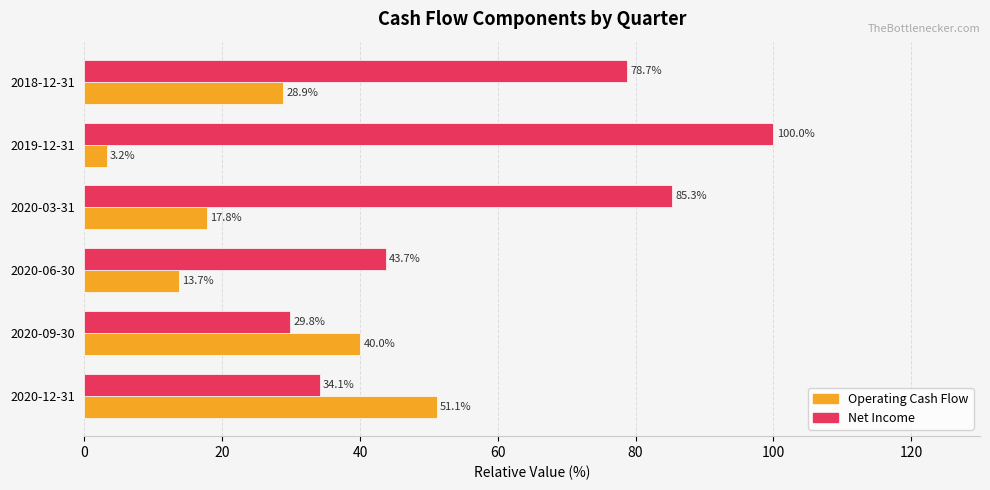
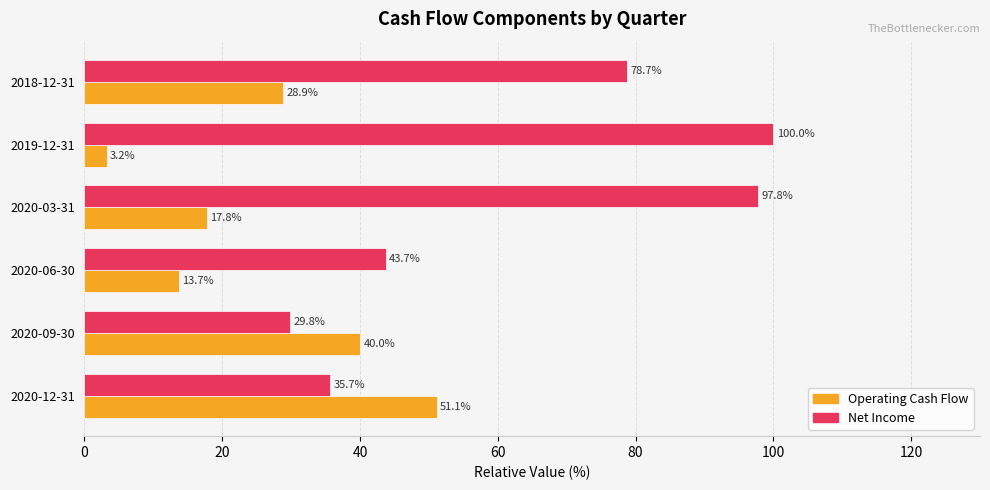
  {
    "Operating Cash Flow": {
      "2018-12-31": "28.9%",
      "2019-12-31": "3.2%",
      "2020-03-31": "17.8%",
      "2020-06-30": "13.7%",
      "2020-09-30": "40.0%",
      "2020-12-31": "51.1%"
    },
    "Net Income": {
      "2018-12-31": "78.7%",
      "2019-12-31": "100.0%",
-     "2020-03-31": "85.3%",
+     "2020-03-31": "97.8%",
      "2020-06-30": "43.7%",
      "2020-09-30": "29.8%",
-     "2020-12-31": "34.1%"
+     "2020-12-31": "35.7%"
    }
  }
